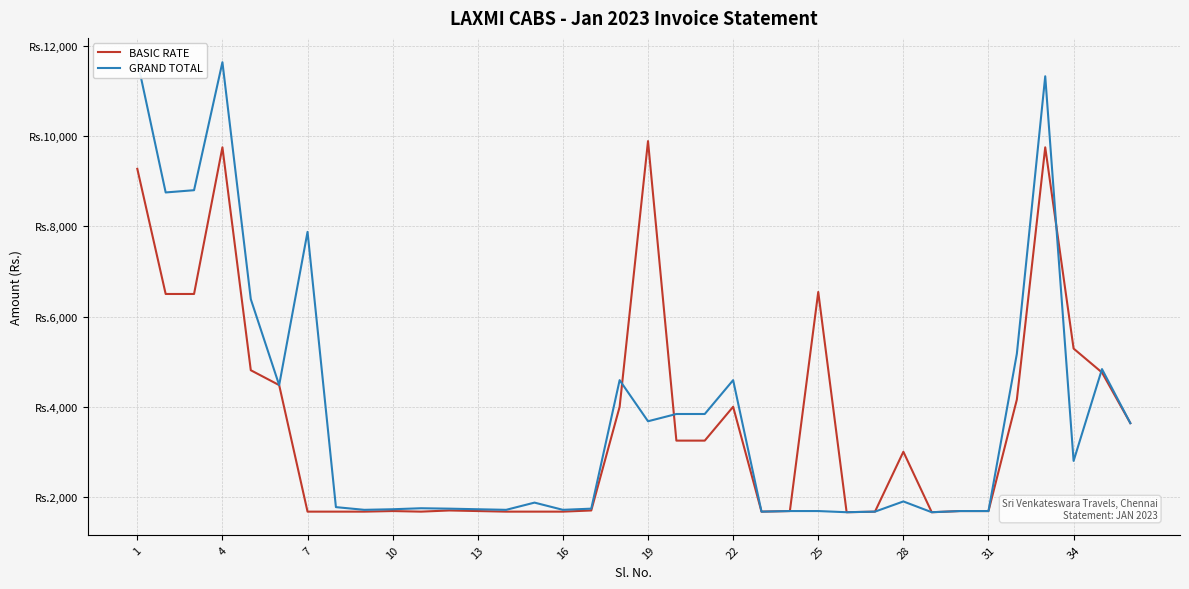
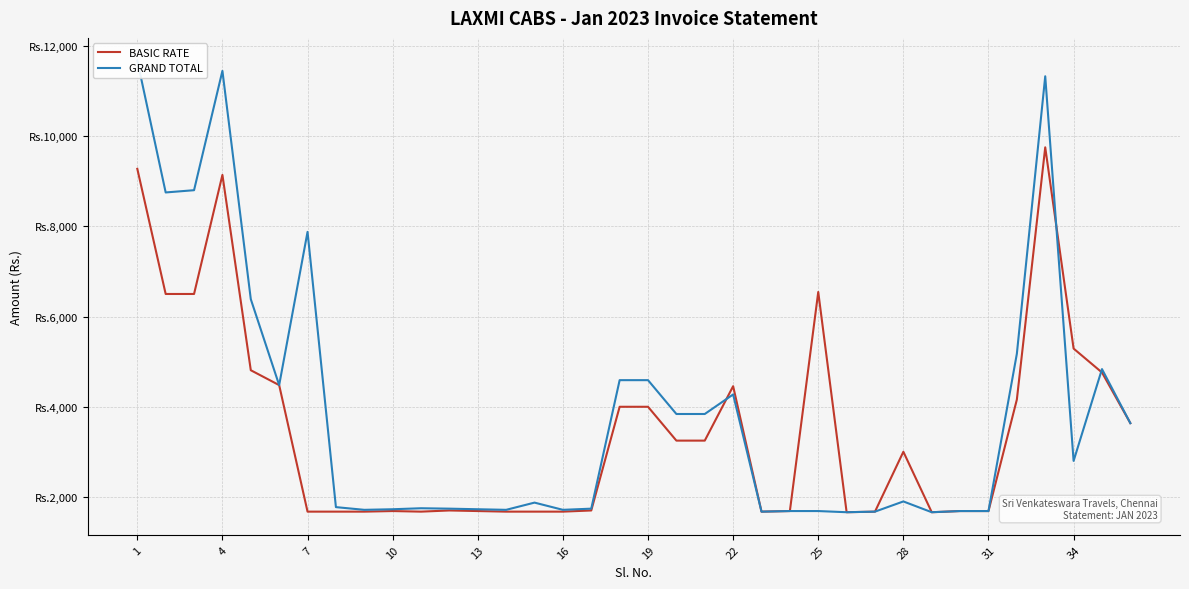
  {
    "BASIC RATE": {
      "1": "Rs.9,300",
-     "4": "Rs.9,800",
+     "4": "Rs.9,100",
      "7": "Rs.1,700",
-     "19": "Rs.9,900",
-     "22": "Rs.4,000",
+     "19": "Rs.4,000",
+     "22": "Rs.4,500",
      "25": "Rs.6,500",
      "28": "Rs.3,000",
      "34": "Rs.5,300"
    },
    "GRAND TOTAL": {
-     "4": "Rs.11,600",
+     "4": "Rs.11,400",
      "7": "Rs.7,900",
-     "19": "Rs.3,700",
-     "22": "Rs.4,600",
+     "19": "Rs.4,600",
+     "22": "Rs.4,300",
      "25": "Rs.1,700",
      "28": "Rs.1,900",
      "34": "Rs.2,800"
    }
  }
